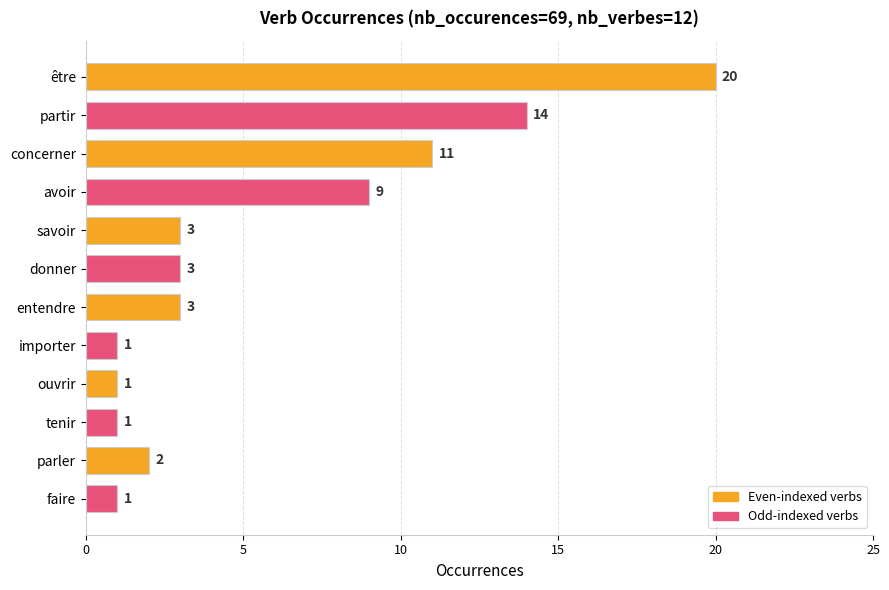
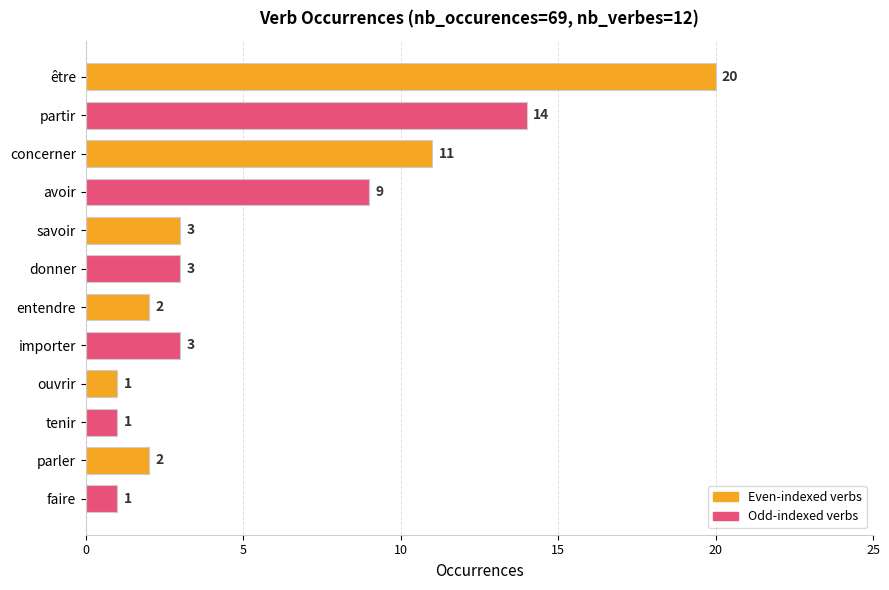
  {
    "être": 20,
    "partir": 14,
    "concerner": 11,
    "avoir": 9,
    "savoir": 3,
    "donner": 3,
-   "entendre": 3,
-   "importer": 1,
+   "entendre": 2,
+   "importer": 3,
    "ouvrir": 1,
    "tenir": 1,
    "parler": 2,
    "faire": 1
  }
